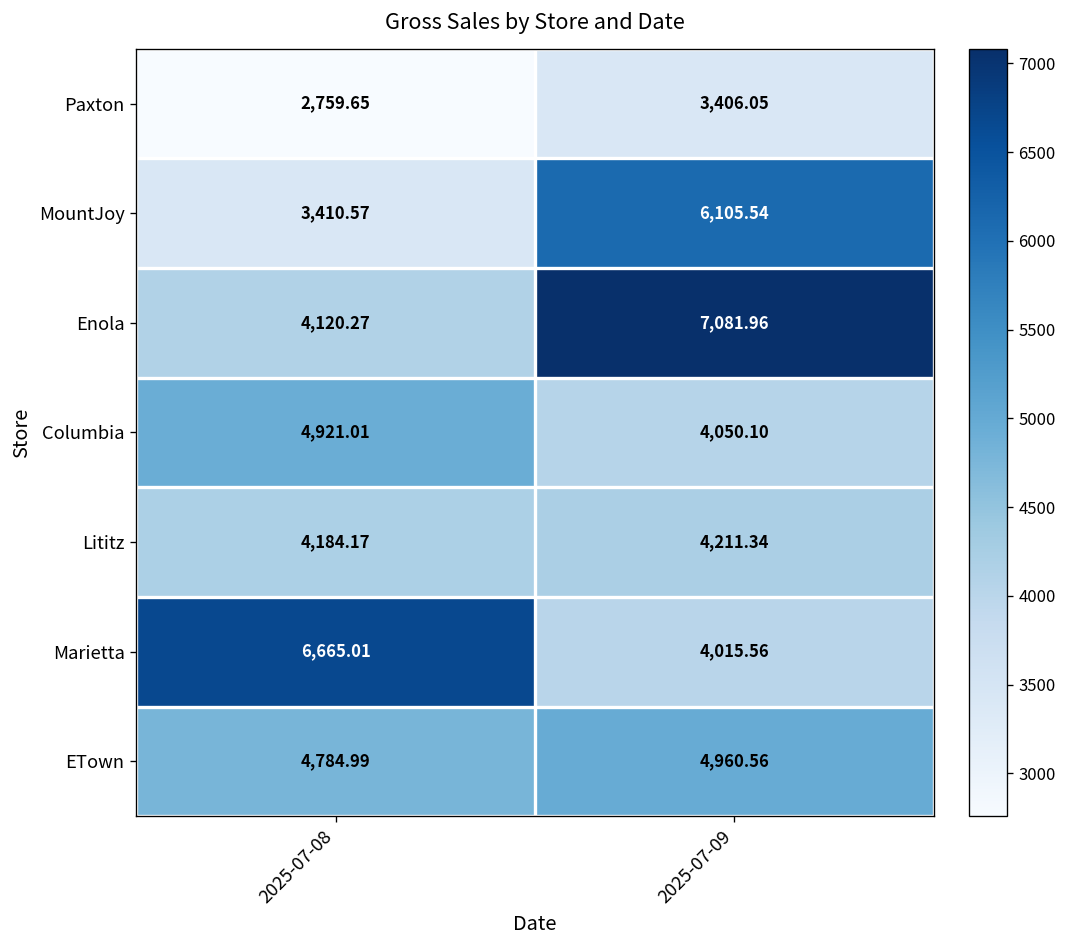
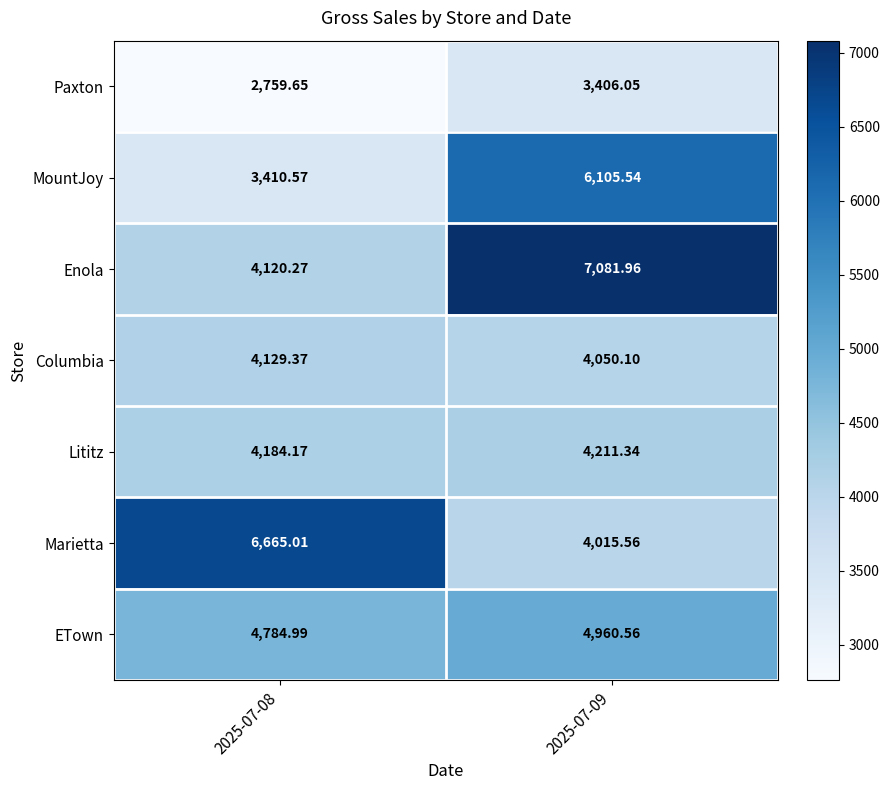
  {
    "Paxton": {
      "2025-07-08": "2,759.65",
      "2025-07-09": "3,406.05"
    },
    "MountJoy": {
      "2025-07-08": "3,410.57",
      "2025-07-09": "6,105.54"
    },
    "Enola": {
      "2025-07-08": "4,120.27",
      "2025-07-09": "7,081.96"
    },
    "Columbia": {
-     "2025-07-08": "4,921.01",
+     "2025-07-08": "4,129.37",
      "2025-07-09": "4,050.10"
    },
    "Lititz": {
      "2025-07-08": "4,184.17",
      "2025-07-09": "4,211.34"
    },
    "Marietta": {
      "2025-07-08": "6,665.01",
      "2025-07-09": "4,015.56"
    },
    "ETown": {
      "2025-07-08": "4,784.99",
      "2025-07-09": "4,960.56"
    }
  }
